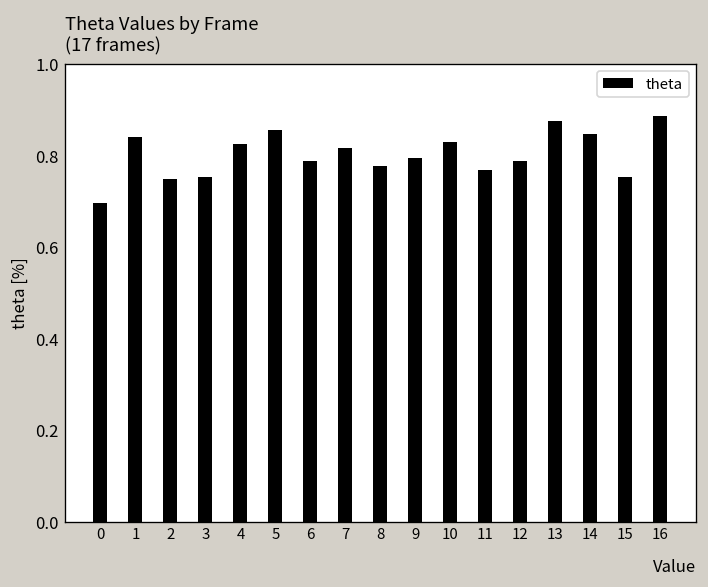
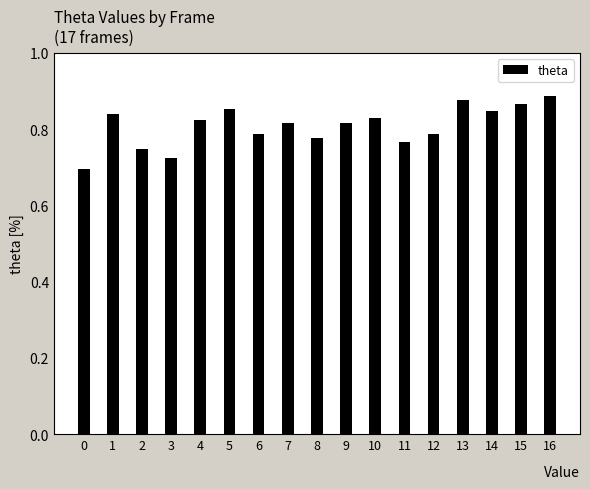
  {
    "0": 0.70,
    "1": 0.84,
    "2": 0.75,
-   "3": 0.75,
+   "3": 0.73,
    "4": 0.82,
    "5": 0.85,
    "6": 0.79,
    "7": 0.82,
    "8": 0.78,
-   "9": 0.79,
+   "9": 0.82,
    "10": 0.83,
    "11": 0.77,
    "12": 0.79,
    "13": 0.88,
    "14": 0.85,
-   "15": 0.75,
+   "15": 0.87,
    "16": 0.89
  }
